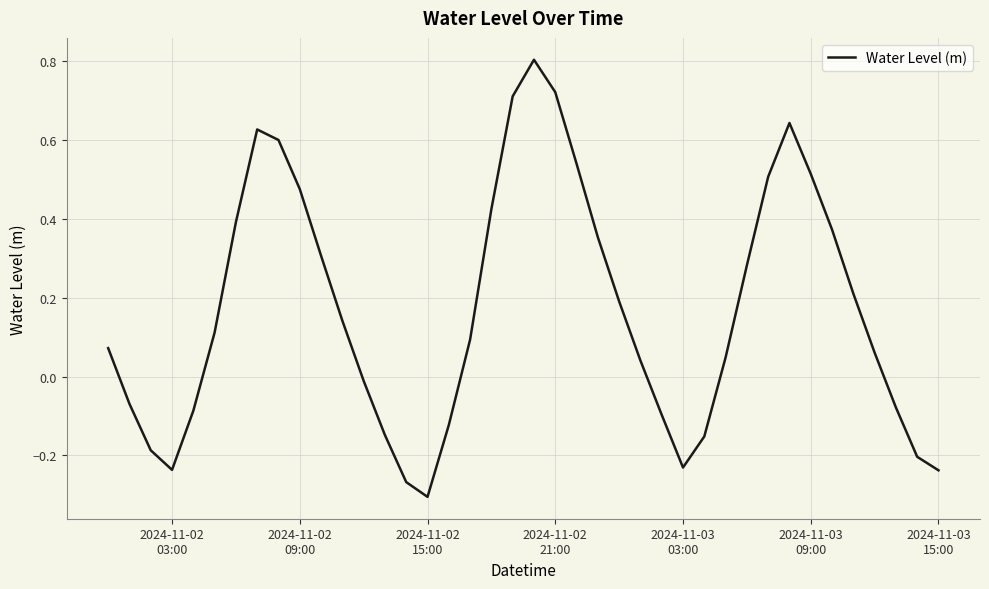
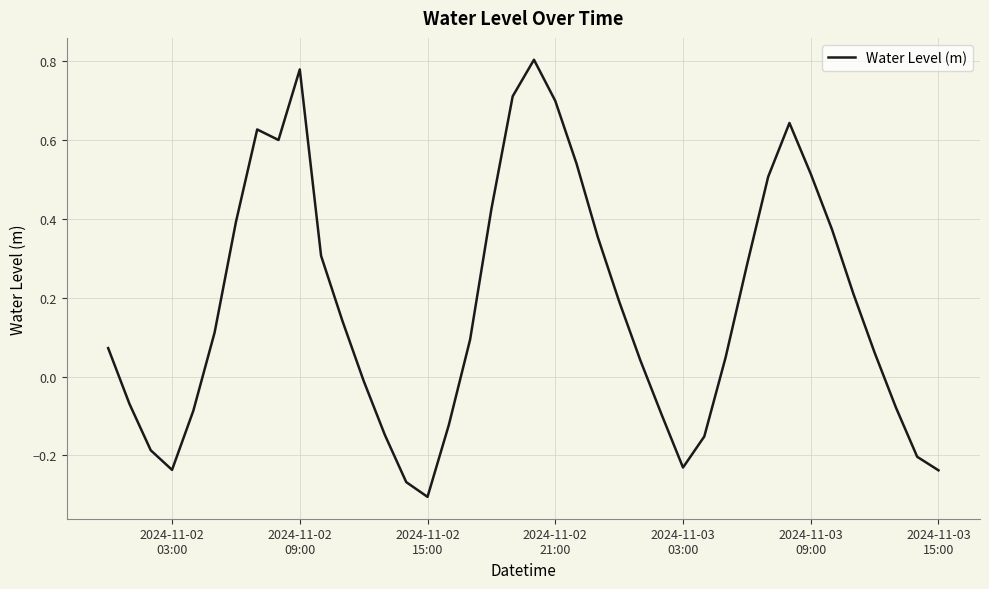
  {
    "2024-11-02 03:00": -0.24,
-   "2024-11-02 09:00": 0.48,
+   "2024-11-02 09:00": 0.78,
    "2024-11-02 15:00": -0.31,
-   "2024-11-02 21:00": 0.72,
+   "2024-11-02 21:00": 0.70,
    "2024-11-03 03:00": -0.23,
    "2024-11-03 09:00": 0.51,
    "2024-11-03 15:00": -0.24
  }
